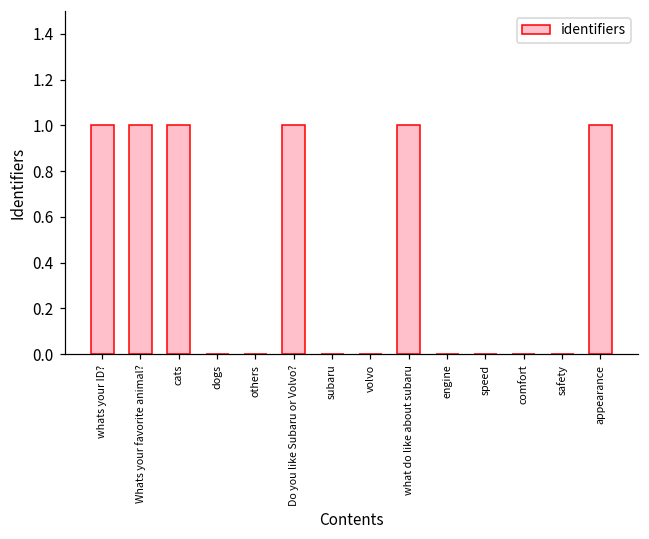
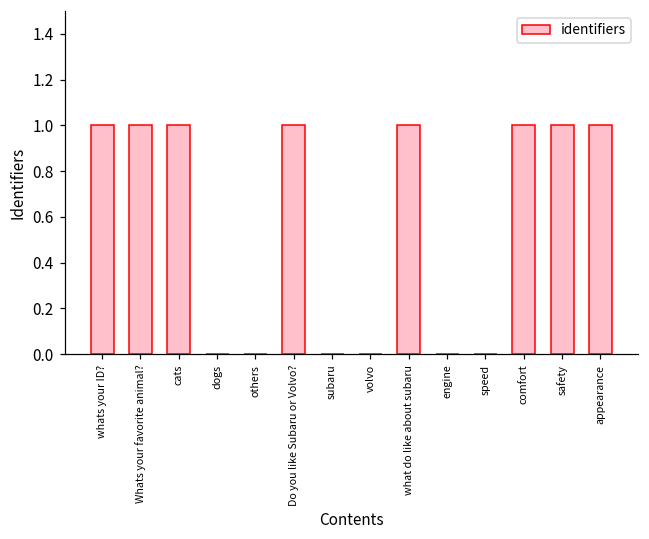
  {
    "whats your ID?": 1,
    "Whats your favorite animal?": 1,
    "cats": 1,
    "dogs": 0,
    "others": 0,
    "Do you like Subaru or Volvo?": 1,
    "subaru": 0,
    "volvo": 0,
    "what do like about subaru": 1,
    "engine": 0,
    "speed": 0,
-   "comfort": 0,
-   "safety": 0,
+   "comfort": 1,
+   "safety": 1,
    "appearance": 1
  }
